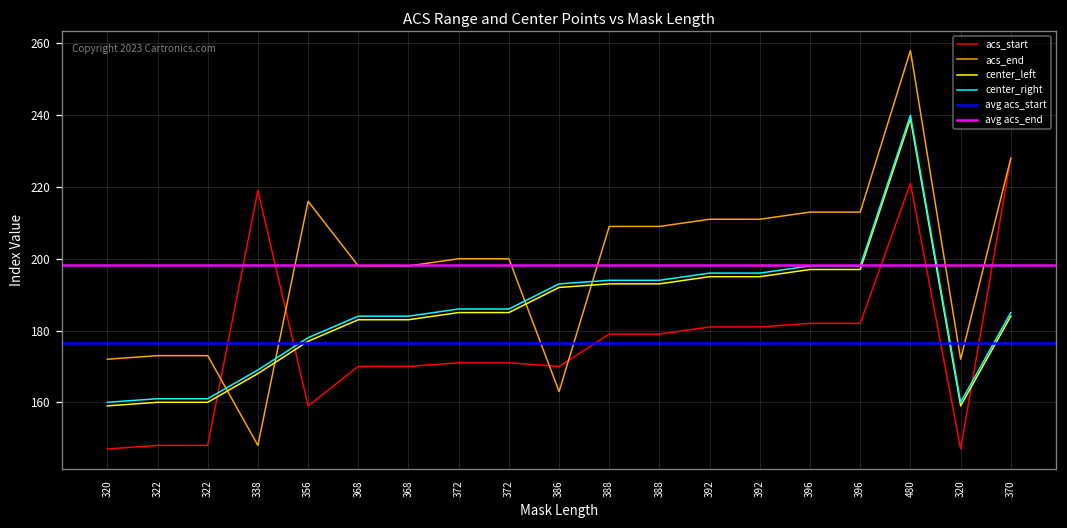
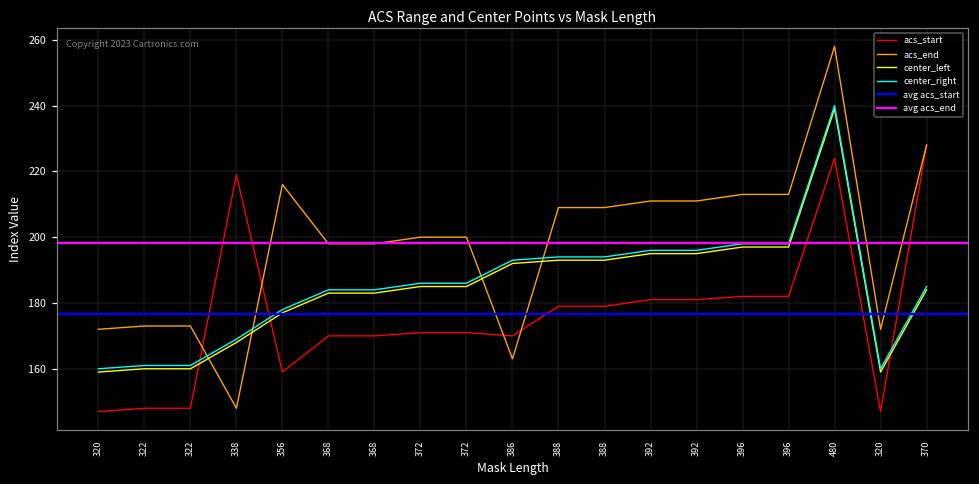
  {
    "acs_start": {
      "338": 219,
      "356": 159,
      "386": 170,
-     "480": 221
+     "480": 224
    },
    "acs_end": {
      "338": 148,
      "356": 216,
      "386": 163,
      "480": 258
    },
    "center_left": {
      "338": 168,
      "356": 177,
      "386": 192,
      "480": 239,
      "370": 184
    },
    "center_right": {
      "338": 169,
      "356": 178,
      "386": 193,
      "480": 240,
      "370": 185
    }
  }
